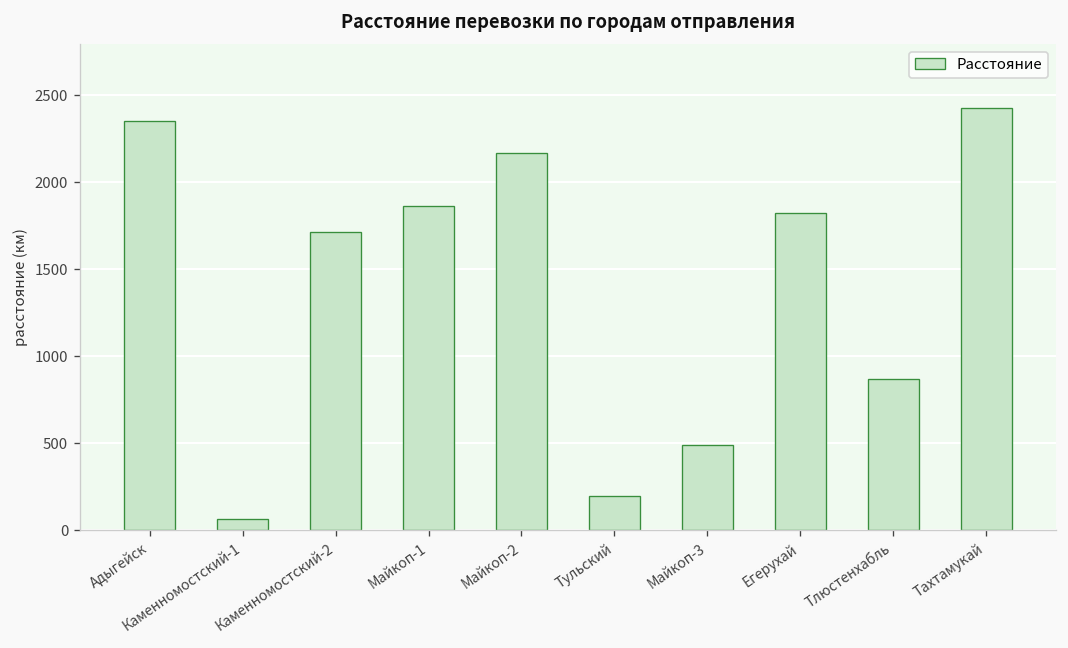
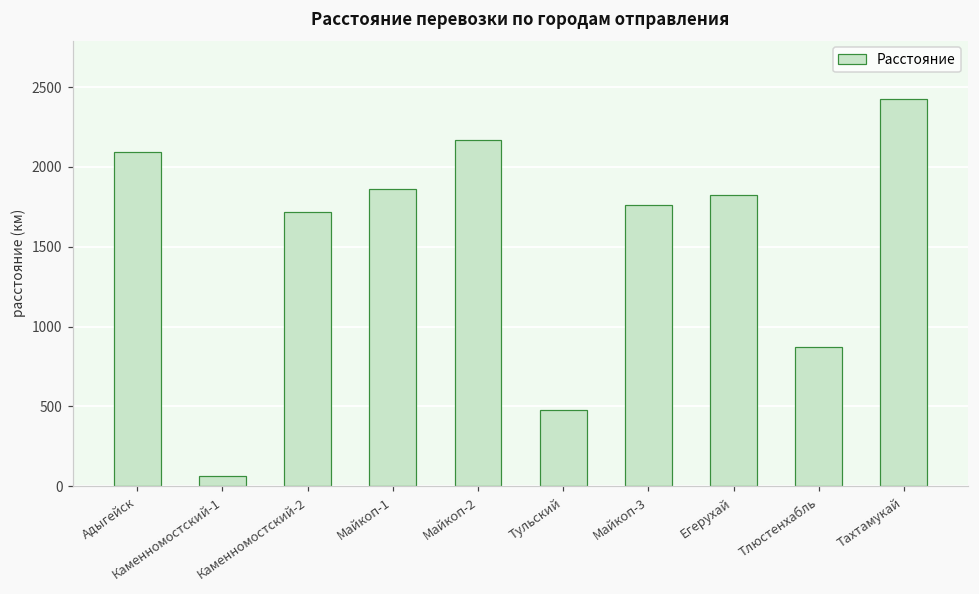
  {
-   "Адыгейск": 2350,
+   "Адыгейск": 2100,
    "Каменномостский-1": 60,
    "Каменномостский-2": 1720,
    "Майкоп-1": 1870,
    "Майкоп-2": 2170,
-   "Тульский": 200,
-   "Майкоп-3": 490,
+   "Тульский": 480,
+   "Майкоп-3": 1760,
    "Егерухай": 1820,
    "Тлюстенхабль": 870,
    "Тахтамукай": 2430
  }
